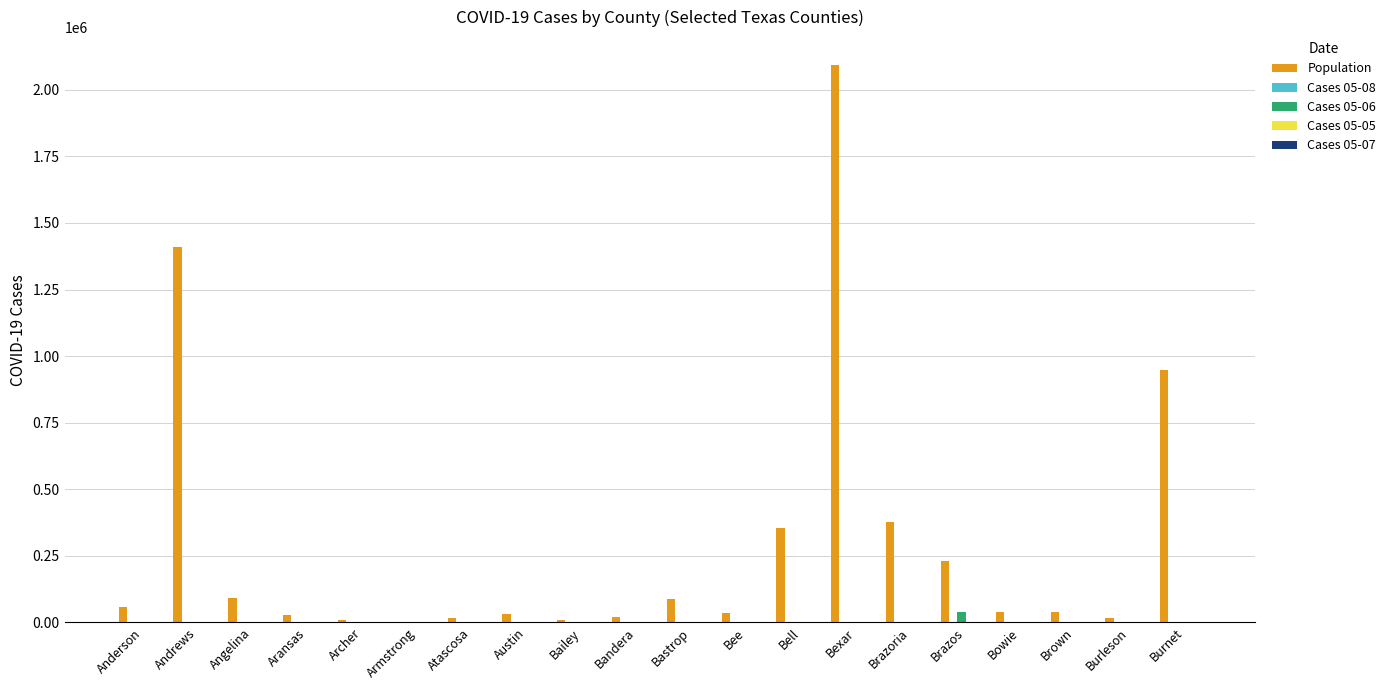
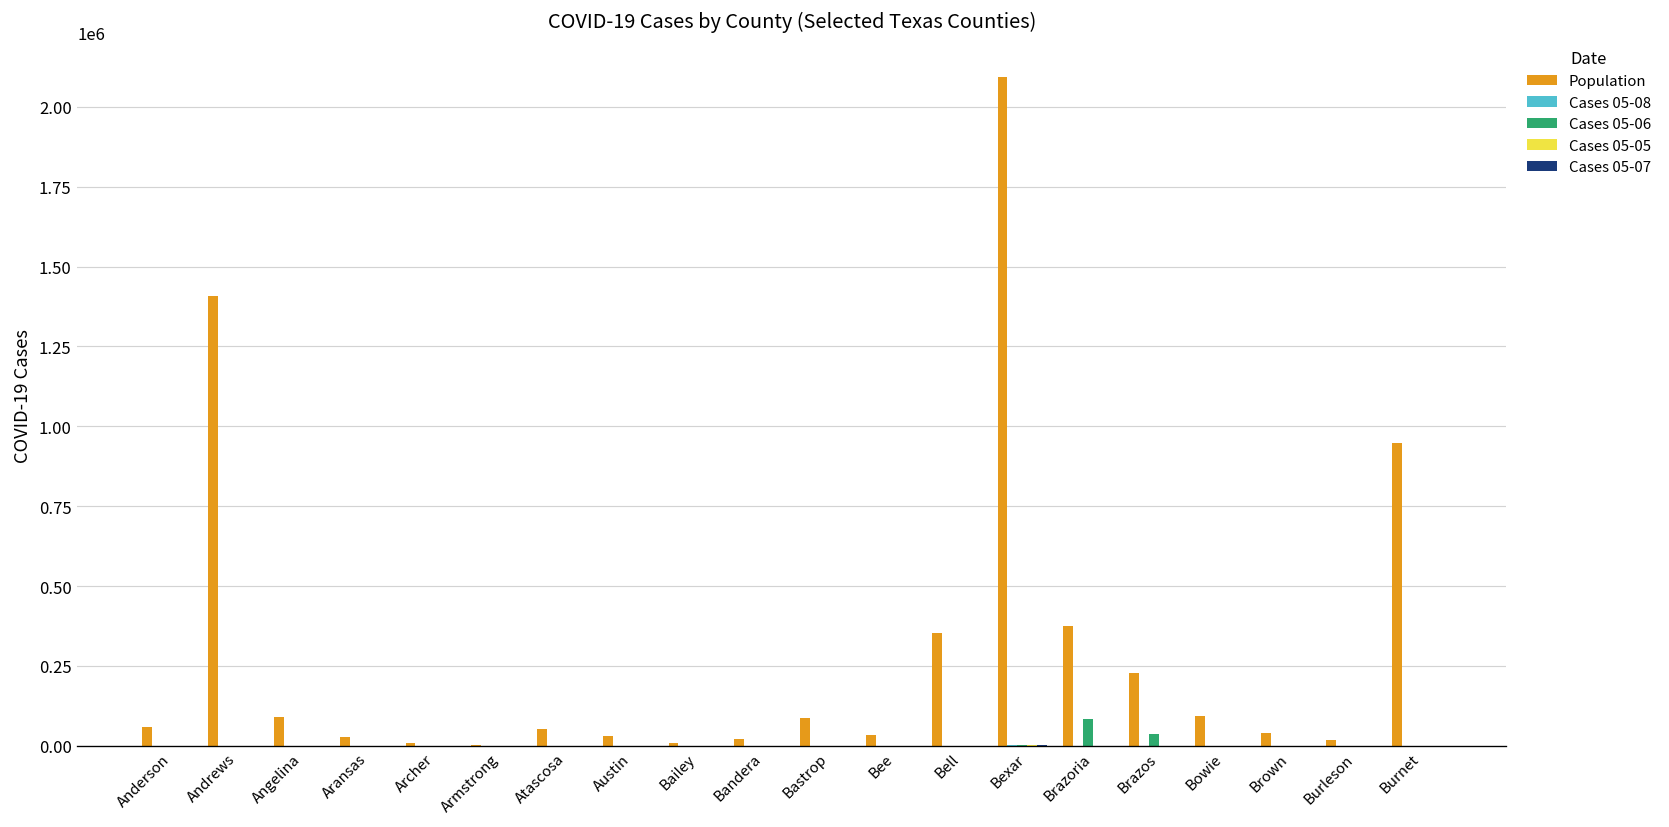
  {
    "Population": {
      "Anderson": 60000,
      "Andrews": 1410000,
      "Angelina": 90000,
      "Aransas": 30000,
-     "Atascosa": 20000,
+     "Atascosa": 50000,
      "Austin": 30000,
      "Bandera": 20000,
      "Bastrop": 90000,
      "Bee": 30000,
      "Bell": 350000,
      "Bexar": 2090000,
      "Brazoria": 380000,
      "Brazos": 230000,
-     "Bowie": 40000,
+     "Bowie": 90000,
      "Brown": 40000,
      "Burleson": 20000,
      "Burnet": 950000
    },
    "Cases 05-08": {
      "Archer": 0
    },
    "Cases 05-06": {
      "Archer": 0,
-     "Brazoria": 0,
+     "Brazoria": 80000,
      "Brazos": 40000
    },
    "Cases 05-05": {
      "Archer": 0
    },
    "Cases 05-07": {
      "Archer": 0
    }
  }
